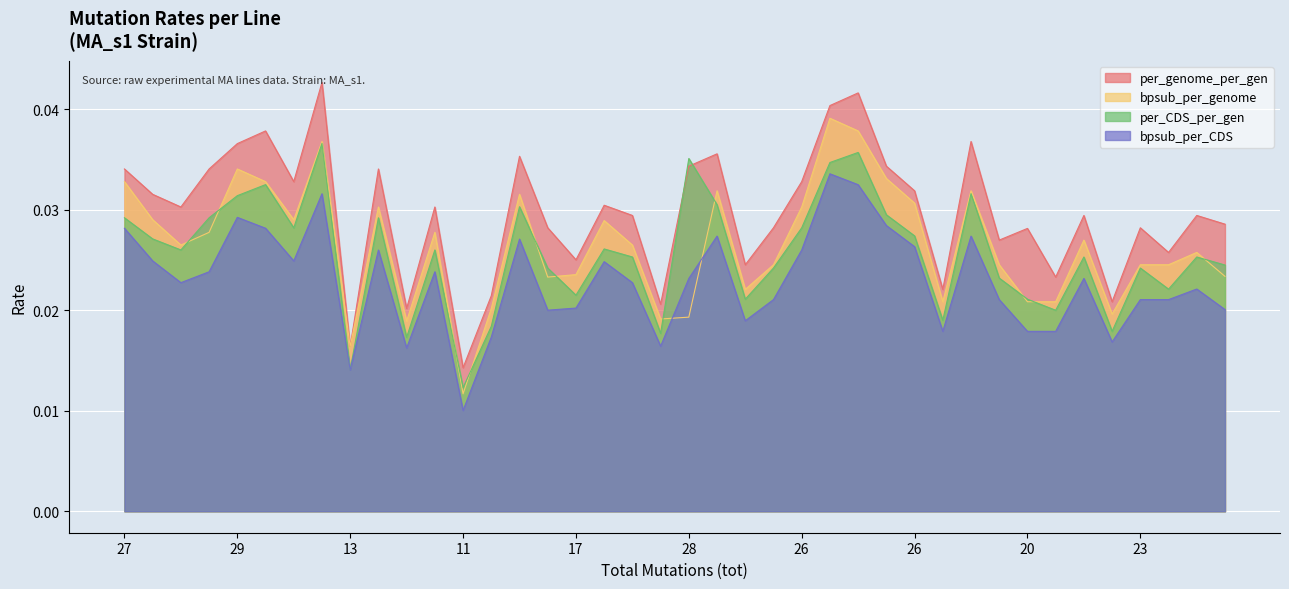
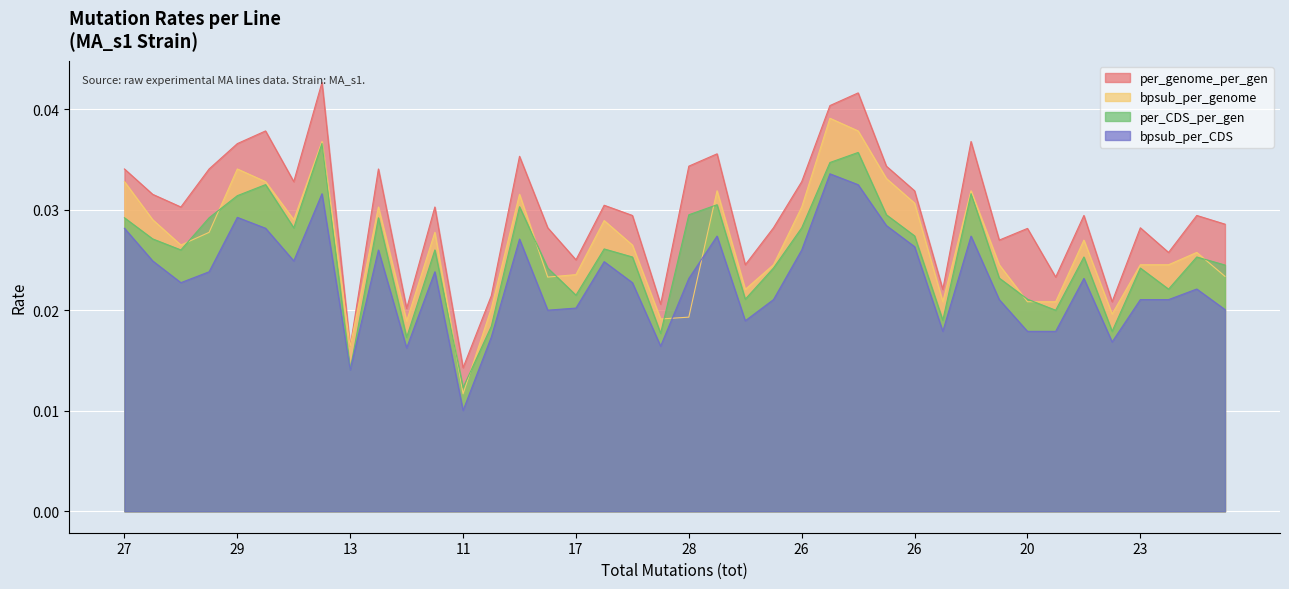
  {
    "per_genome_per_gen": {
      "28": 0.0343,
      "20": 0.0281
    },
    "bpsub_per_genome": {
      "28": 0.0193
    },
    "per_CDS_per_gen": {
-     "28": 0.0351
+     "28": 0.0295
    },
    "bpsub_per_CDS": {
      "28": 0.0232,
      "20": 0.0179
    }
  }
